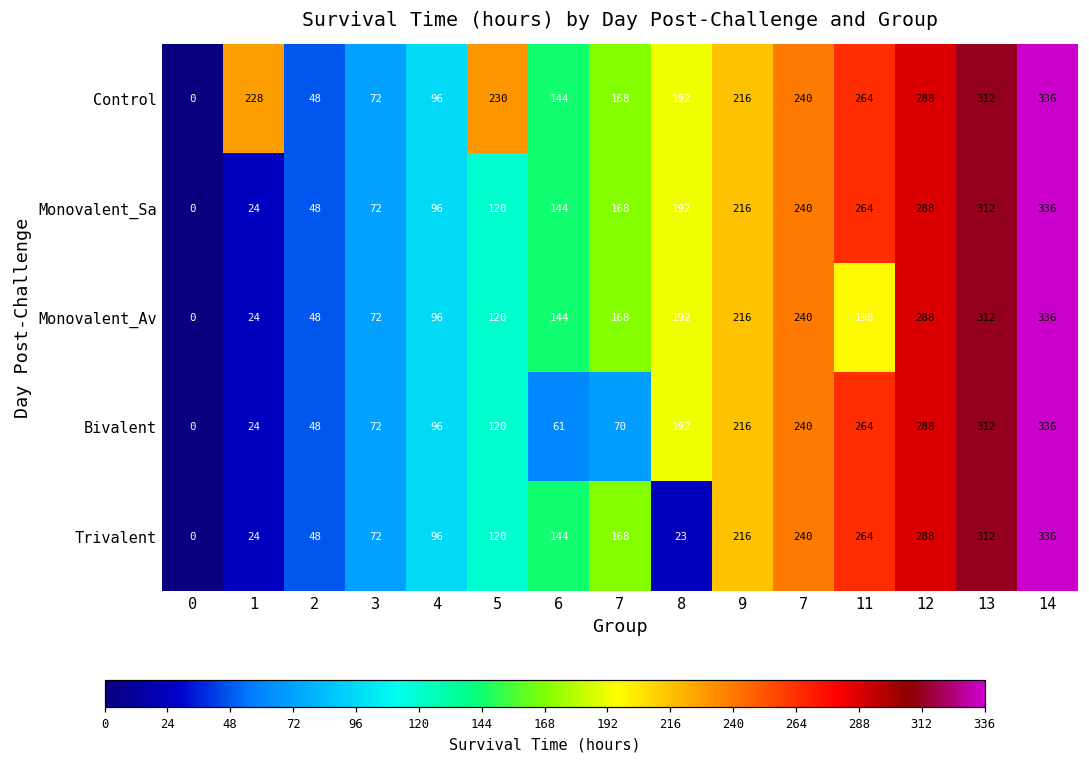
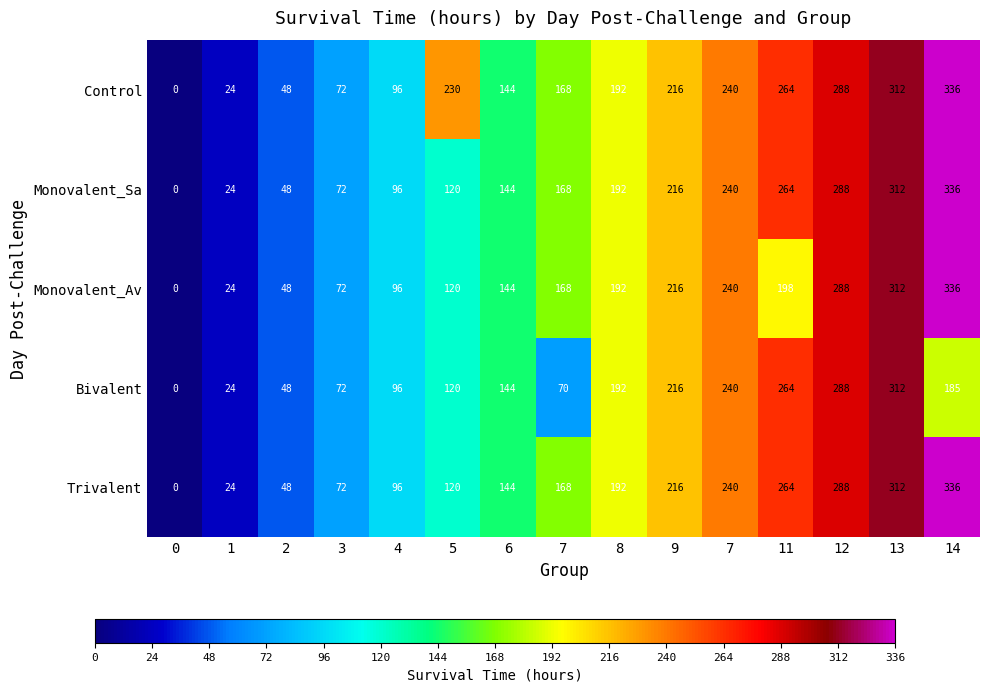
  {
    "Control": {
      "0": 0,
-     "1": 228,
+     "1": 24,
      "2": 48,
      "3": 72,
      "4": 96,
      "5": 230,
      "6": 144,
      "8": 192,
      "9": 216,
      "11": 264,
      "12": 288,
      "13": 312,
      "14": 336
    },
    "Monovalent_Sa": {
      "0": 0,
      "1": 24,
      "2": 48,
      "3": 72,
      "4": 96,
      "5": 120,
      "6": 144,
      "8": 192,
      "9": 216,
      "11": 264,
      "12": 288,
      "13": 312,
      "14": 336
    },
    "Monovalent_Av": {
      "0": 0,
      "1": 24,
      "2": 48,
      "3": 72,
      "4": 96,
      "5": 120,
      "6": 144,
      "8": 192,
      "9": 216,
      "11": 198,
      "12": 288,
      "13": 312,
      "14": 336
    },
    "Bivalent": {
      "0": 0,
      "1": 24,
      "2": 48,
      "3": 72,
      "4": 96,
      "5": 120,
-     "6": 61,
+     "6": 144,
      "8": 192,
      "9": 216,
      "11": 264,
      "12": 288,
      "13": 312,
-     "14": 336
+     "14": 185
    },
    "Trivalent": {
      "0": 0,
      "1": 24,
      "2": 48,
      "3": 72,
      "4": 96,
      "5": 120,
      "6": 144,
-     "8": 23,
+     "8": 192,
      "9": 216,
      "11": 264,
      "12": 288,
      "13": 312,
      "14": 336
    }
  }
